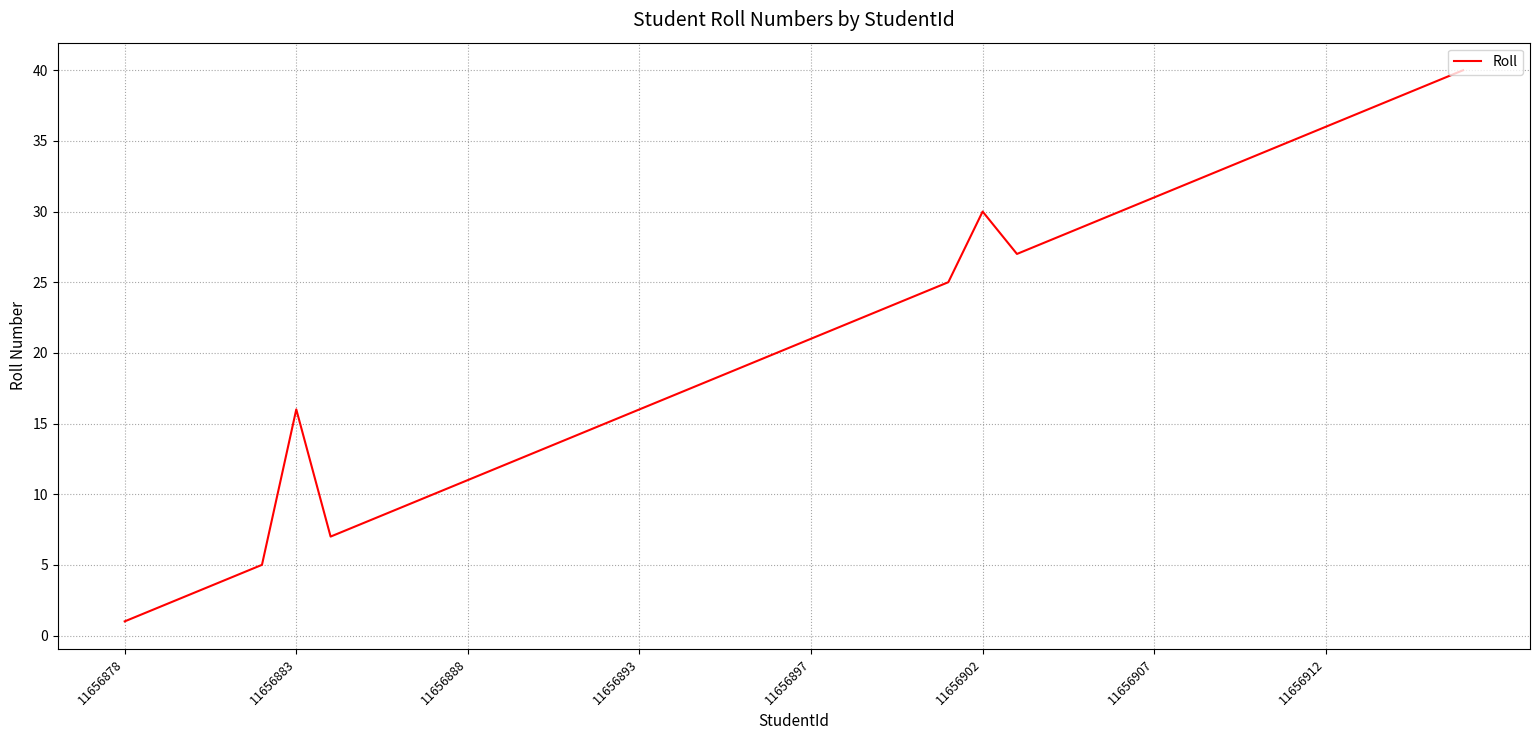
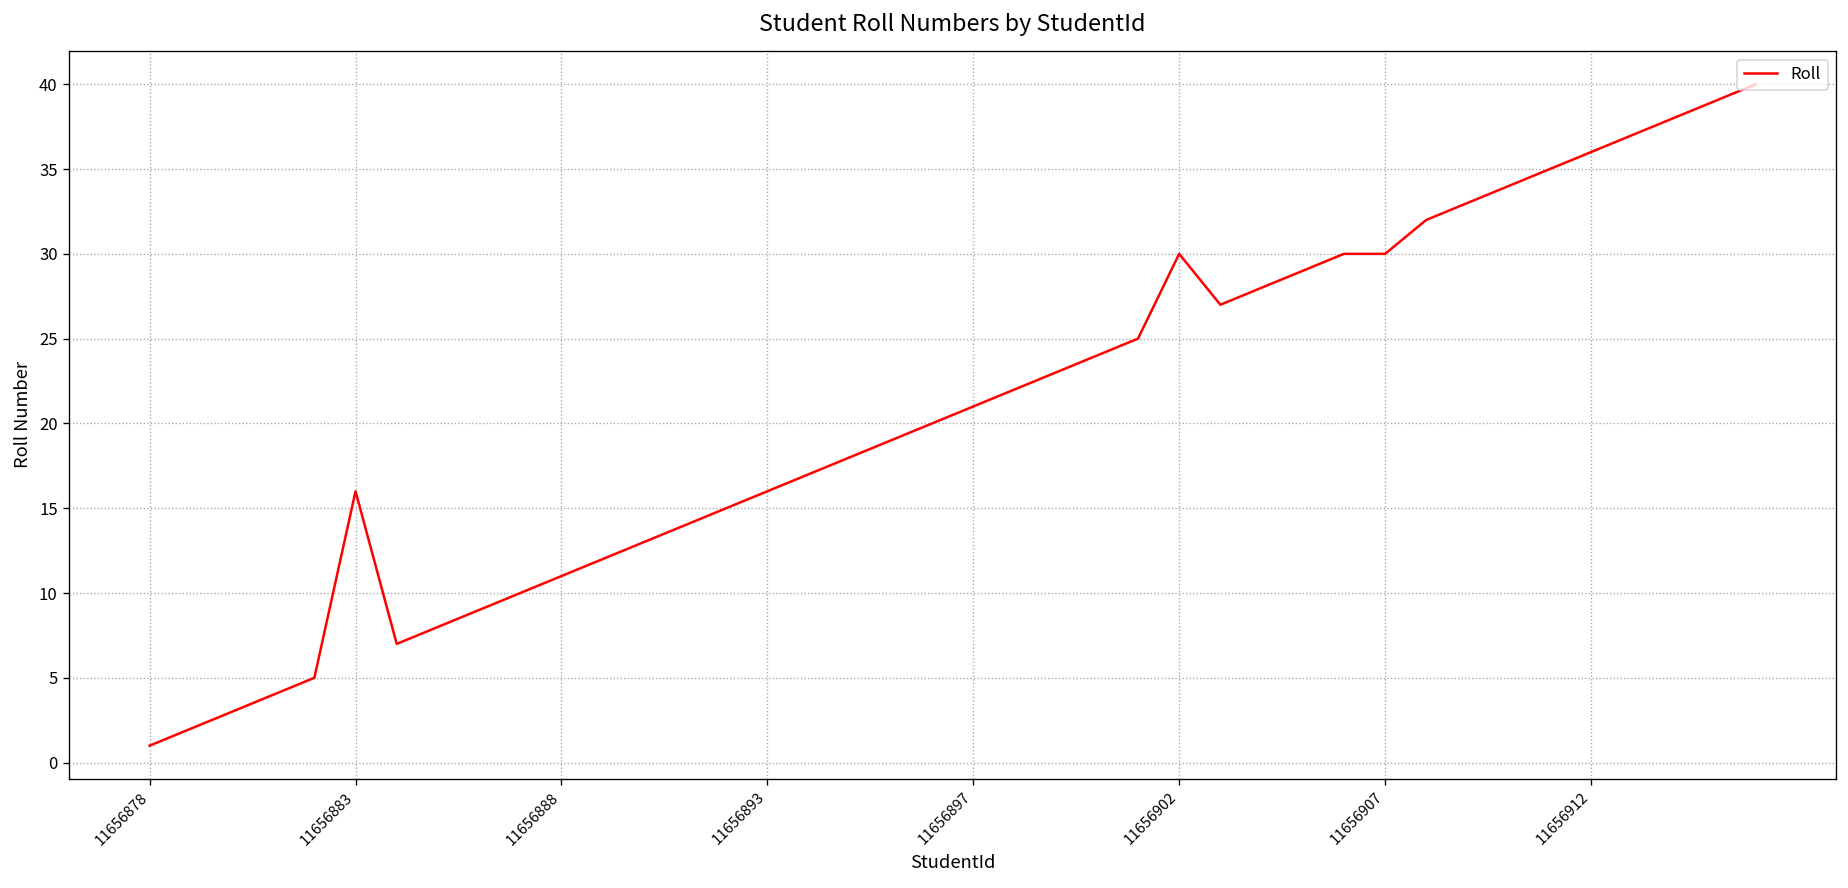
  {
    "11656878": 1,
    "11656883": 16,
    "11656888": 11,
    "11656893": 16,
    "11656897": 21,
    "11656902": 30,
-   "11656907": 31,
+   "11656907": 30,
    "11656912": 36
  }
